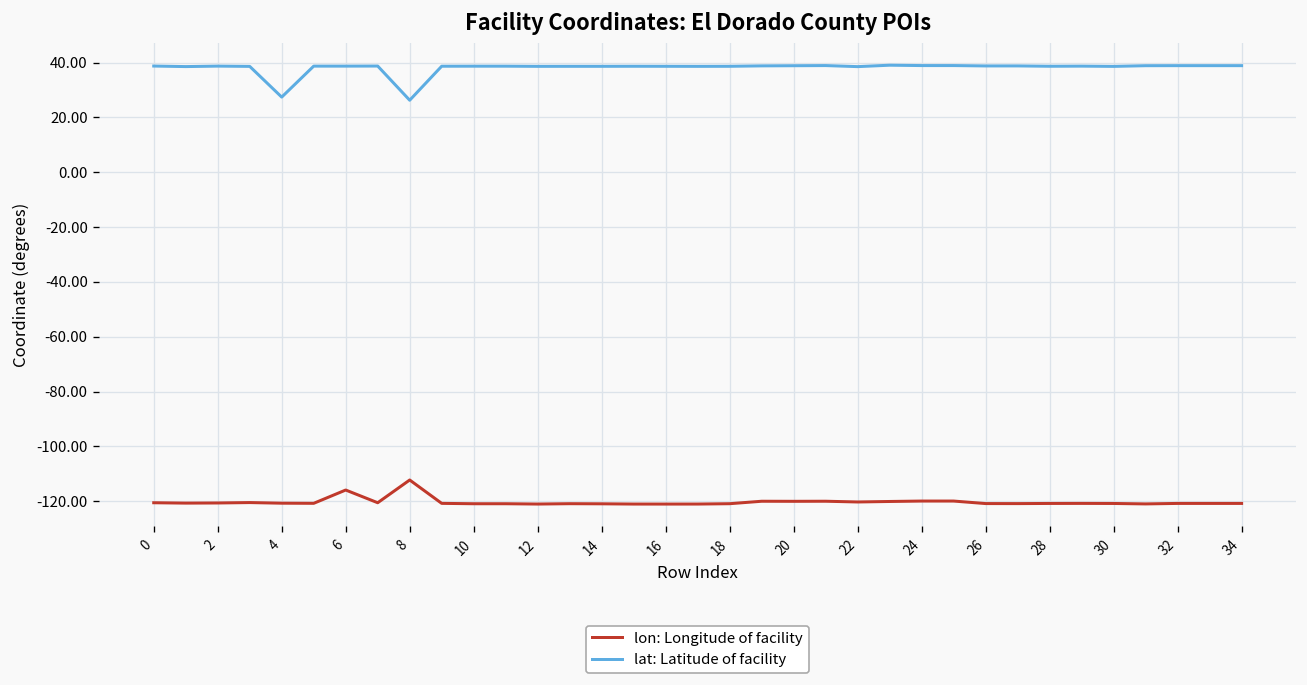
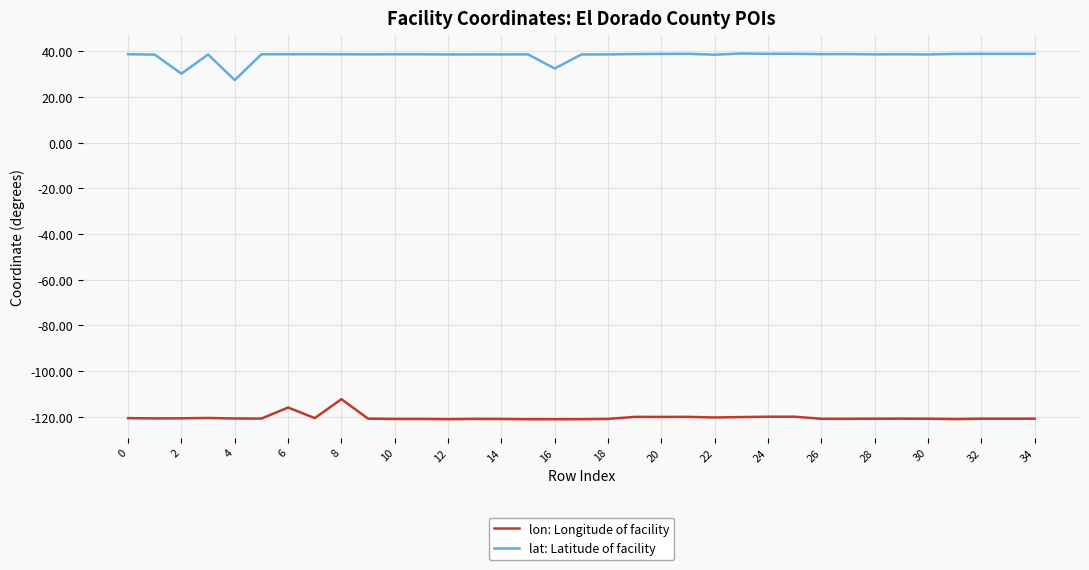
  {
    "lon: Longitude of facility": {
      "0": -121,
      "2": -121,
      "4": -121,
      "6": -116,
      "8": -112,
      "10": -121,
      "12": -121,
      "14": -121,
      "16": -121,
      "18": -121,
      "20": -120,
      "22": -120,
      "24": -120,
      "26": -121,
      "28": -121,
      "30": -121,
      "32": -121,
      "34": -121
    },
    "lat: Latitude of facility": {
      "0": 39,
-     "2": 39,
+     "2": 30,
      "4": 27,
      "6": 39,
-     "8": 26,
+     "8": 39,
      "10": 39,
      "12": 39,
      "14": 39,
-     "16": 39,
+     "16": 33,
      "18": 39,
      "20": 39,
      "22": 39,
      "24": 39,
      "26": 39,
      "28": 39,
      "30": 39,
      "32": 39,
      "34": 39
    }
  }
